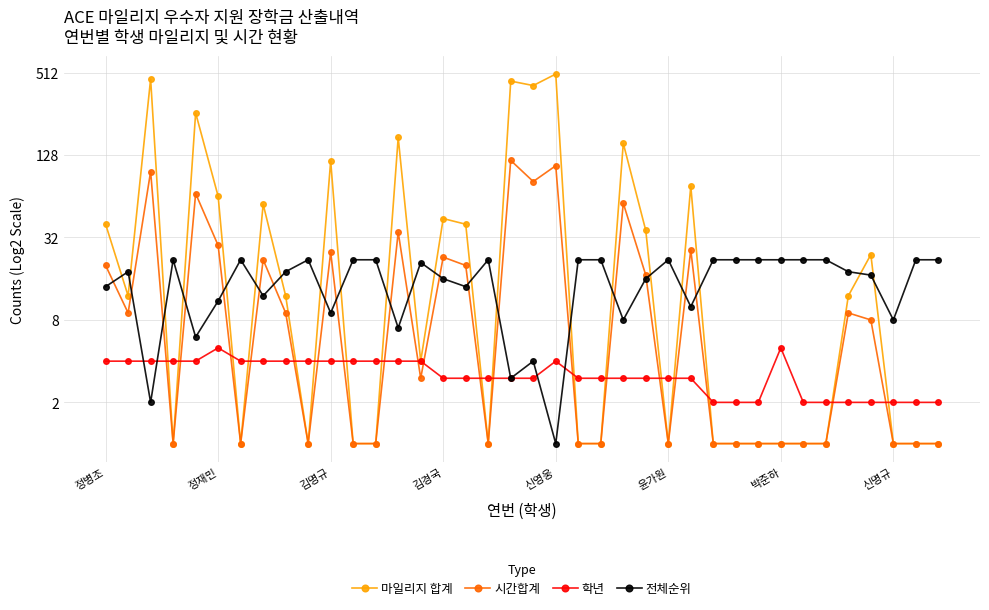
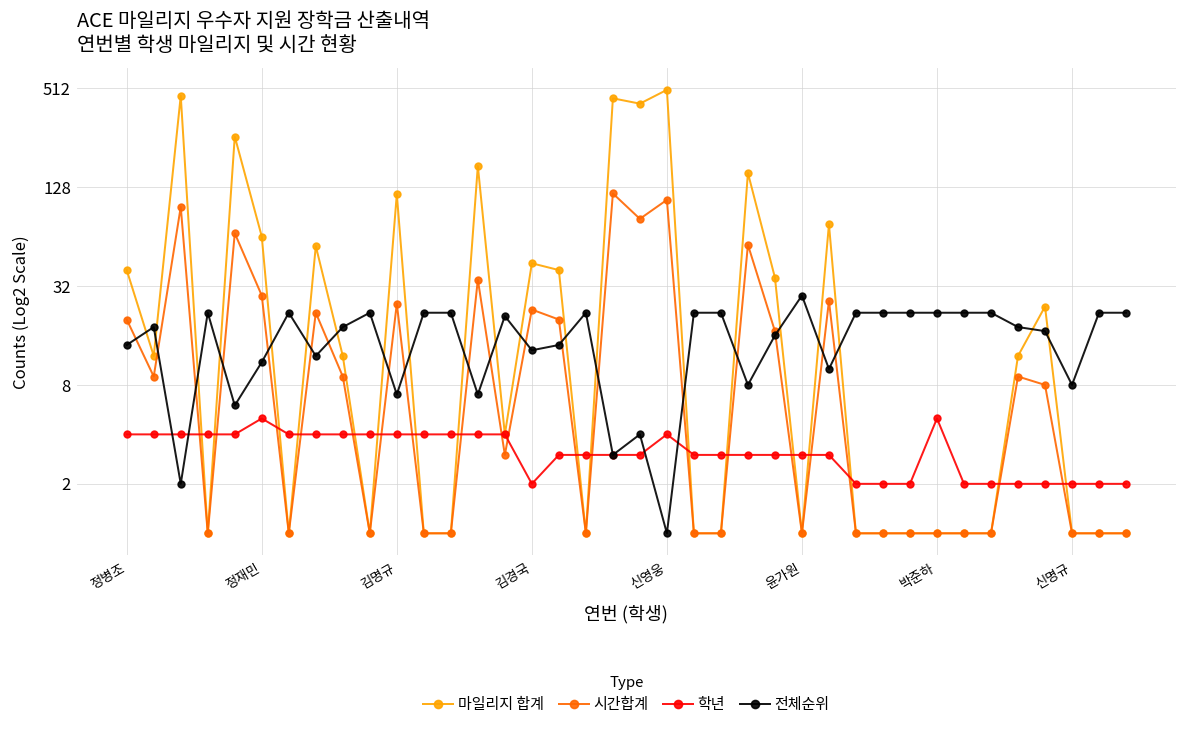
  {
    "마일리지 합계": {
      "정병조": 40,
      "정재민": 60,
      "김명규": 120,
      "김경국": 44,
      "신영웅": 500
    },
    "시간합계": {
      "정병조": 20,
      "정재민": 28,
      "김명규": 25,
      "김경국": 23,
      "신영웅": 110
    },
    "학년": {
      "정병조": 4,
      "정재민": 5,
      "김명규": 4,
-     "김경국": 3,
+     "김경국": 2,
      "신영웅": 4,
      "윤가원": 3,
      "박준하": 5,
      "신명규": 2
    },
    "전체순위": {
      "정병조": 14,
      "정재민": 11,
-     "김명규": 9,
-     "김경국": 16,
+     "김명규": 7,
+     "김경국": 13,
      "신영웅": 1,
-     "윤가원": 22,
+     "윤가원": 28,
      "박준하": 22,
      "신명규": 8
    }
  }
